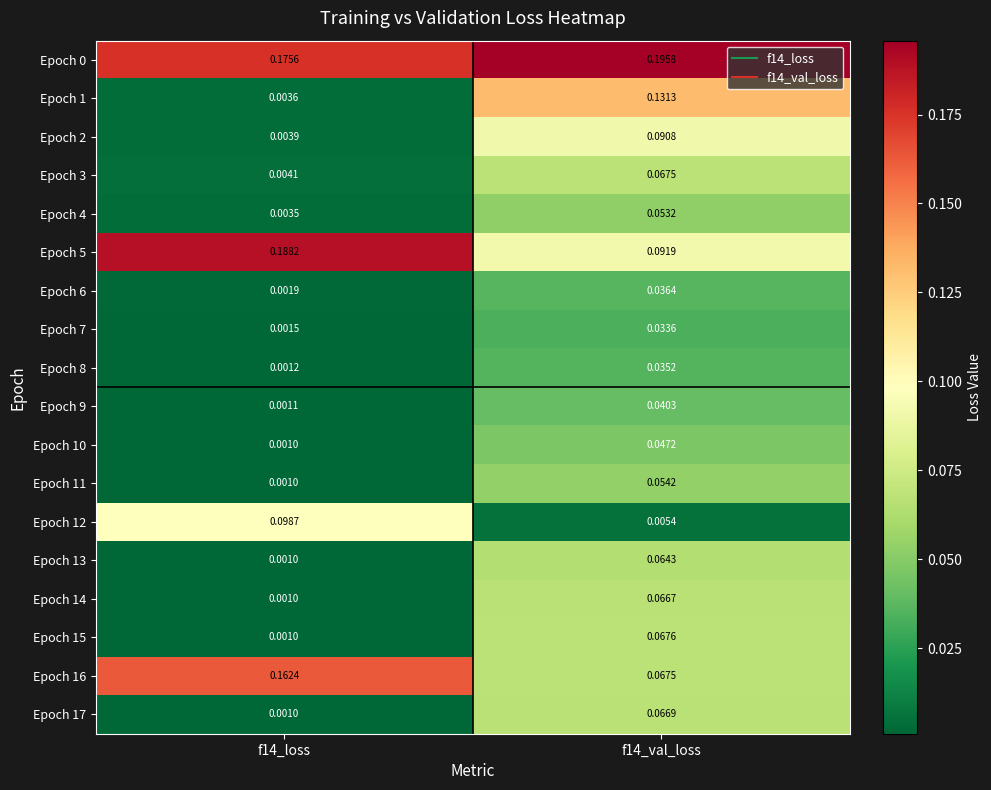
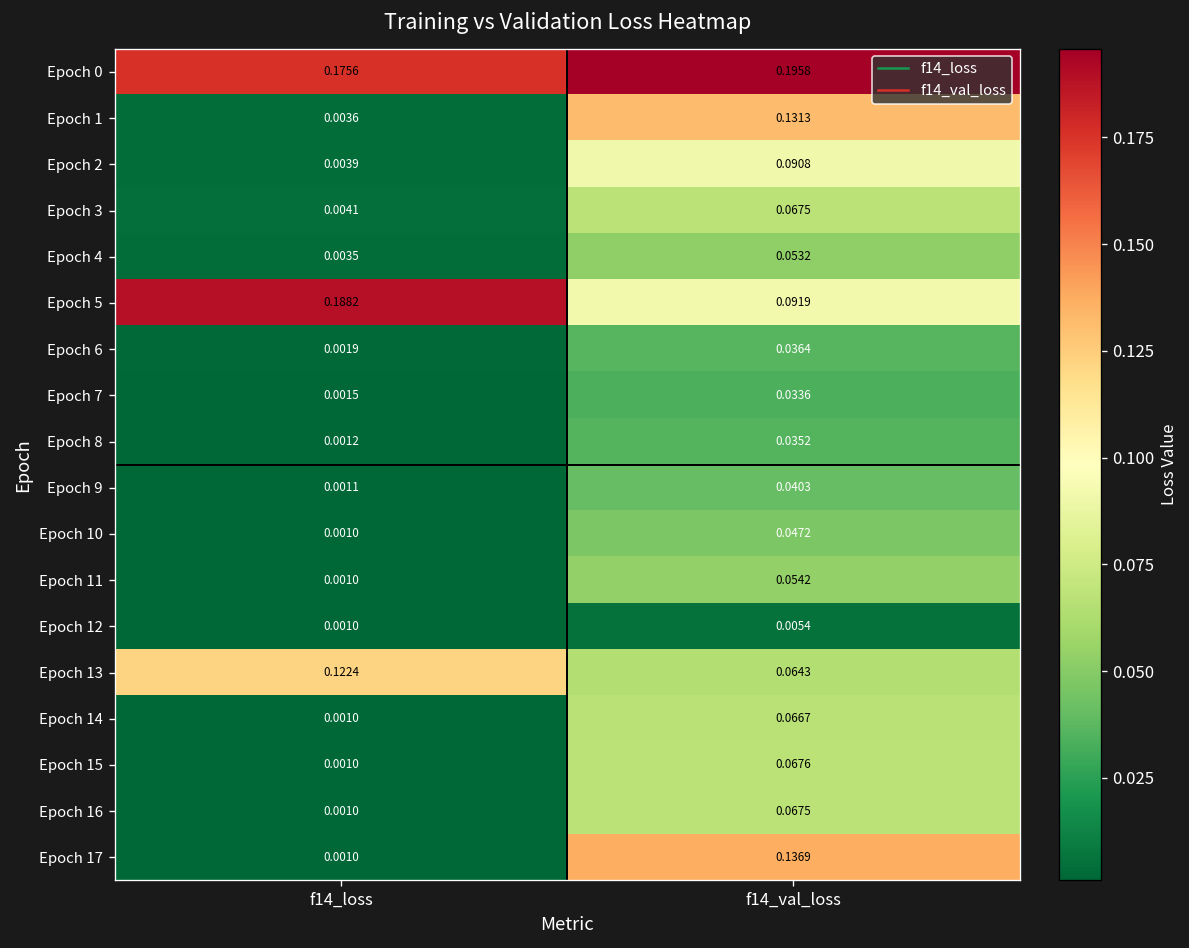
  {
    "Epoch 0": {
      "f14_loss": 0.1756,
      "f14_val_loss": 0.1958
    },
    "Epoch 1": {
      "f14_loss": 0.0036,
      "f14_val_loss": 0.1313
    },
    "Epoch 2": {
      "f14_loss": 0.0039,
      "f14_val_loss": 0.0908
    },
    "Epoch 3": {
      "f14_loss": 0.0041,
      "f14_val_loss": 0.0675
    },
    "Epoch 4": {
      "f14_loss": 0.0035,
      "f14_val_loss": 0.0532
    },
    "Epoch 5": {
      "f14_loss": 0.1882,
      "f14_val_loss": 0.0919
    },
    "Epoch 6": {
      "f14_loss": 0.0019,
      "f14_val_loss": 0.0364
    },
    "Epoch 7": {
      "f14_loss": 0.0015,
      "f14_val_loss": 0.0336
    },
    "Epoch 8": {
      "f14_loss": 0.0012,
      "f14_val_loss": 0.0352
    },
    "Epoch 9": {
      "f14_loss": 0.0011,
      "f14_val_loss": 0.0403
    },
    "Epoch 10": {
      "f14_loss": 0.0010,
      "f14_val_loss": 0.0472
    },
    "Epoch 11": {
      "f14_loss": 0.0010,
      "f14_val_loss": 0.0542
    },
    "Epoch 12": {
-     "f14_loss": 0.0987,
+     "f14_loss": 0.0010,
      "f14_val_loss": 0.0054
    },
    "Epoch 13": {
-     "f14_loss": 0.0010,
+     "f14_loss": 0.1224,
      "f14_val_loss": 0.0643
    },
    "Epoch 14": {
      "f14_loss": 0.0010,
      "f14_val_loss": 0.0667
    },
    "Epoch 15": {
      "f14_loss": 0.0010,
      "f14_val_loss": 0.0676
    },
    "Epoch 16": {
-     "f14_loss": 0.1624,
+     "f14_loss": 0.0010,
      "f14_val_loss": 0.0675
    },
    "Epoch 17": {
      "f14_loss": 0.0010,
-     "f14_val_loss": 0.0669
+     "f14_val_loss": 0.1369
    }
  }
